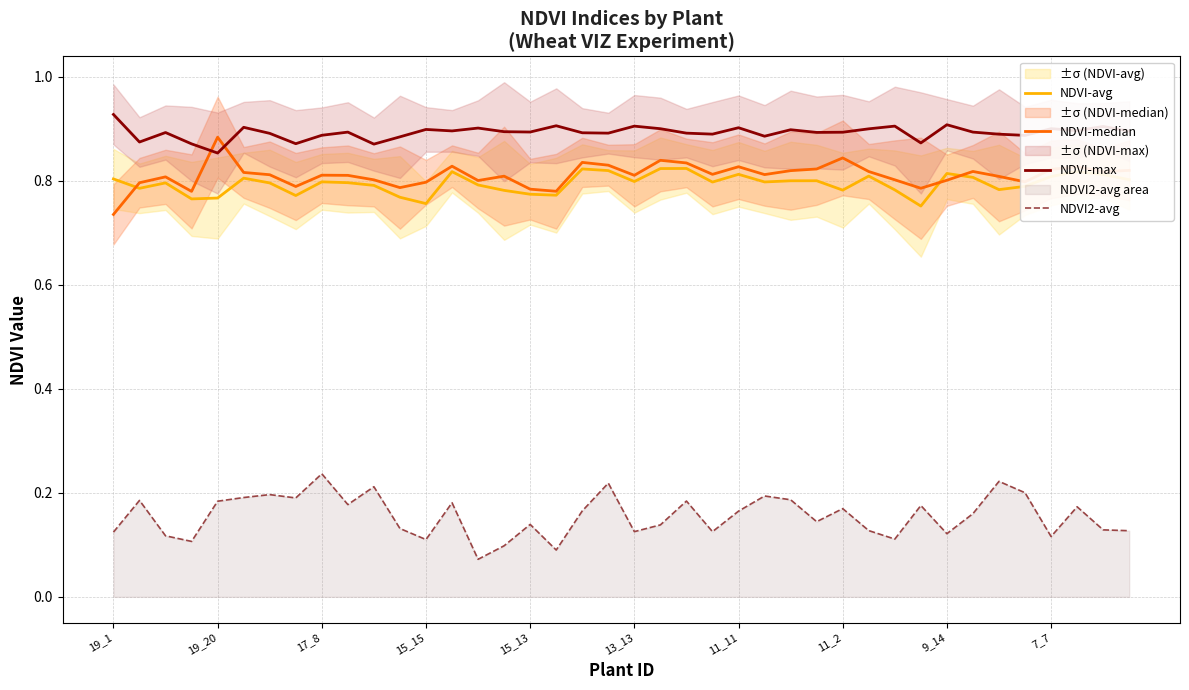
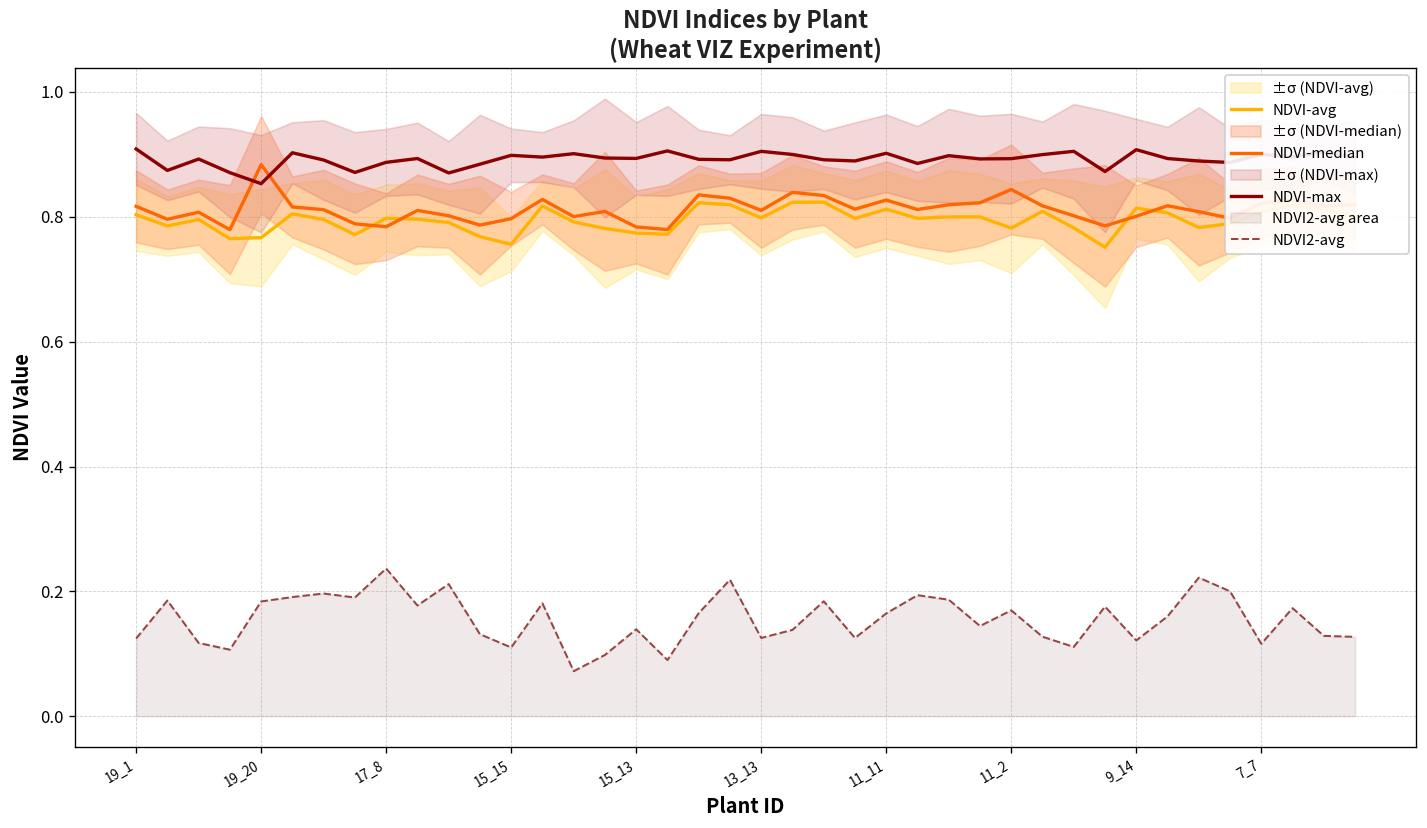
  {
    "NDVI-avg": {
      "19_1": 0.80,
      "19_20": 0.77,
      "17_8": 0.80,
      "15_15": 0.76,
      "15_13": 0.77,
      "13_13": 0.80,
      "11_11": 0.81,
      "11_2": 0.78,
      "9_14": 0.81
    },
    "NDVI-median": {
-     "19_1": 0.74,
+     "19_1": 0.82,
      "19_20": 0.88,
-     "17_8": 0.81,
+     "17_8": 0.78,
      "15_13": 0.78,
      "13_13": 0.81,
      "11_11": 0.83,
      "11_2": 0.84,
      "9_14": 0.80
    },
    "NDVI-max": {
-     "19_1": 0.93,
+     "19_1": 0.91,
      "19_20": 0.85,
      "17_8": 0.89,
      "15_15": 0.90,
      "15_13": 0.89,
      "13_13": 0.90,
      "11_11": 0.90,
      "11_2": 0.89,
      "9_14": 0.91
    }
  }
